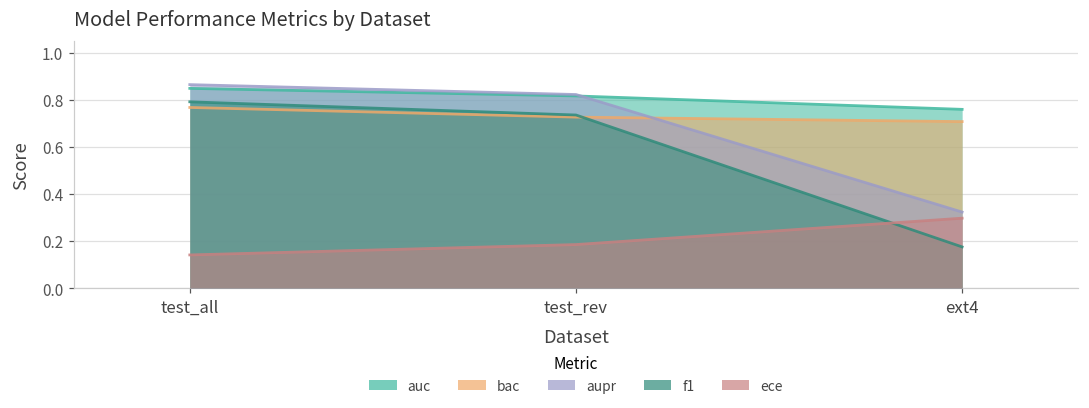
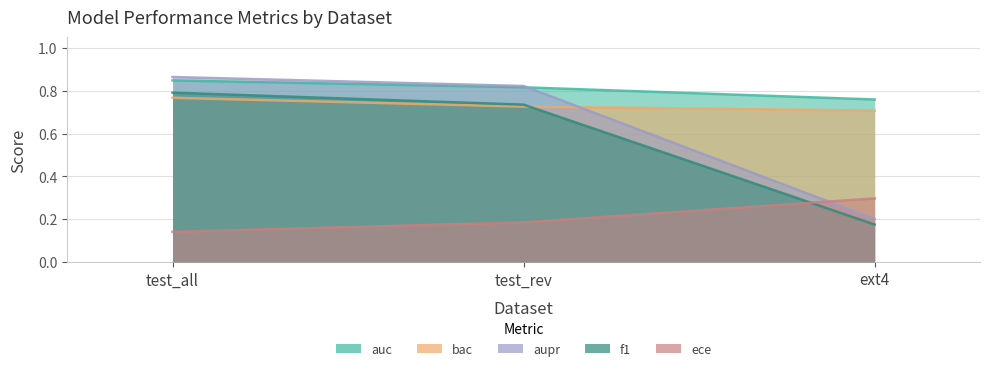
  {
    "aupr": {
      "test_all": 0.86,
-     "ext4": 0.32
+     "ext4": 0.20
    }
  }
